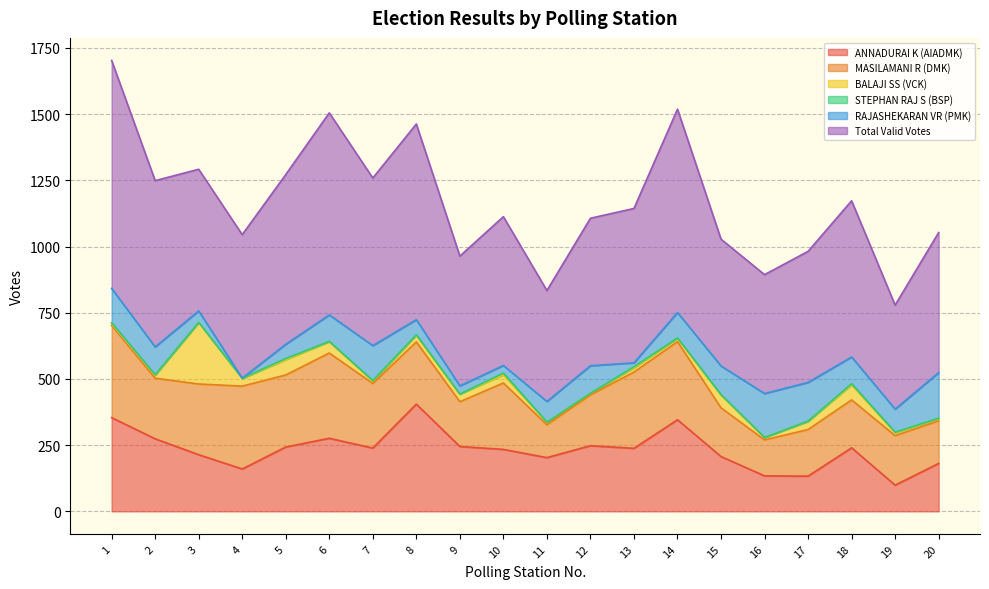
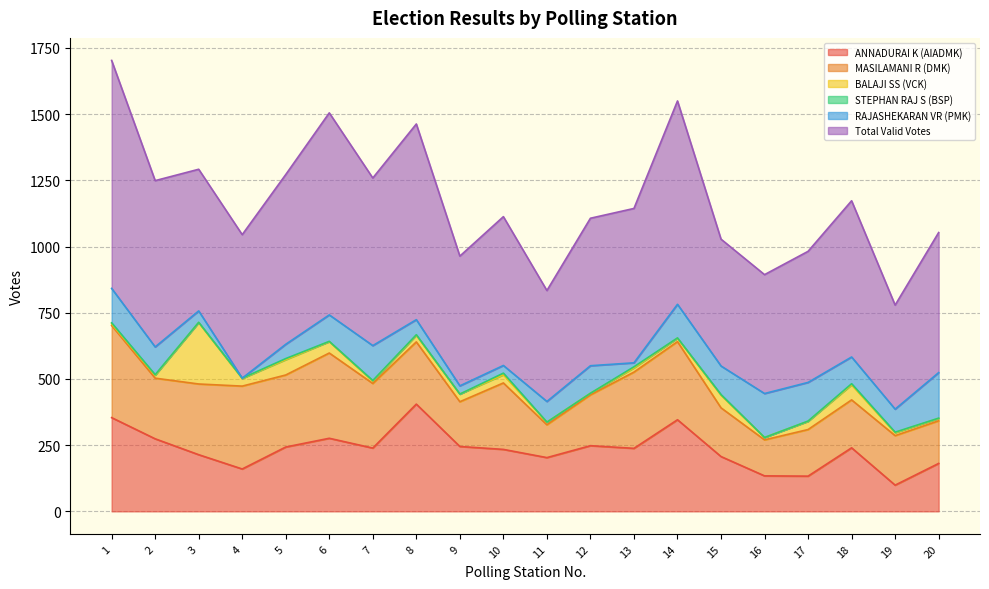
  {
    "RAJASHEKARAN VR (PMK)": {
      "1": 130,
      "2": 110,
      "3": 40,
      "5": 50,
      "6": 100,
      "7": 130,
      "8": 60,
      "9": 30,
      "10": 30,
      "11": 80,
      "12": 100,
      "13": 20,
-     "14": 100,
+     "14": 130,
      "15": 110,
      "16": 170,
      "17": 150,
      "18": 100,
      "19": 90,
      "20": 170
    },
    "Total Valid Votes": {
      "1": 860,
      "2": 630,
      "3": 540,
      "4": 540,
      "5": 640,
      "6": 760,
      "7": 630,
      "8": 740,
      "9": 490,
      "10": 560,
      "11": 420,
      "12": 560,
      "13": 580,
      "14": 770,
      "15": 480,
      "16": 450,
      "17": 500,
      "18": 590,
      "19": 390,
      "20": 530
    }
  }
